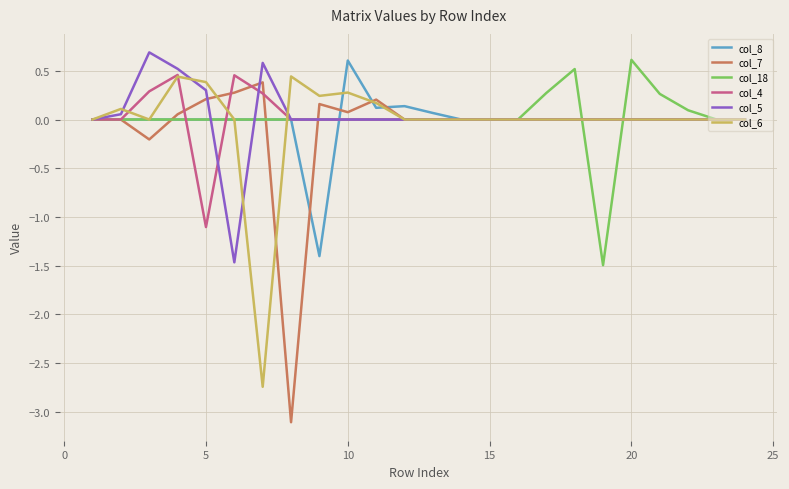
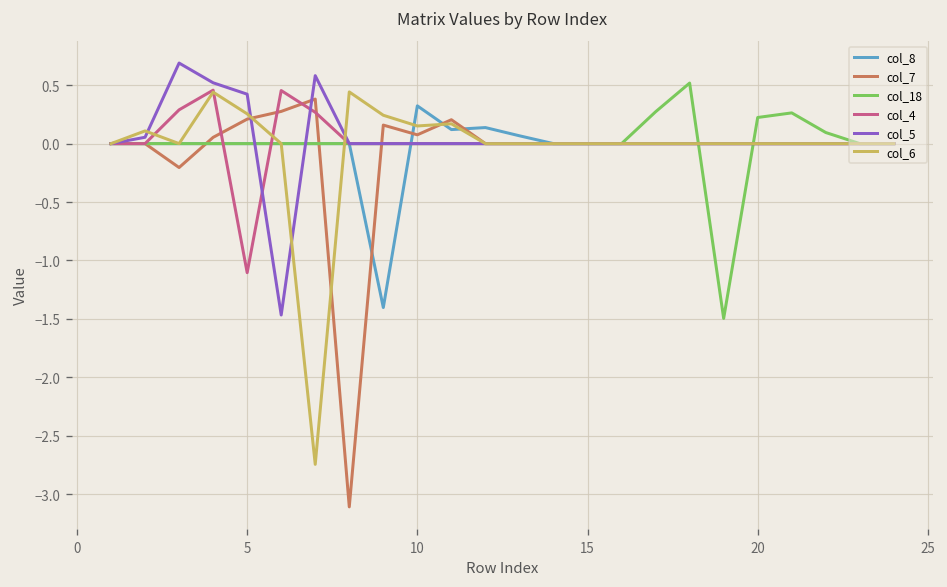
  {
    "col_8": {
-     "10": 0.6
+     "10": 0.3
    },
    "col_18": {
-     "20": 0.6
+     "20": 0.2
    },
    "col_5": {
-     "5": 0.3
+     "5": 0.4
    },
    "col_6": {
-     "5": 0.4,
-     "10": 0.3
+     "5": 0.3,
+     "10": 0.2
    }
  }
